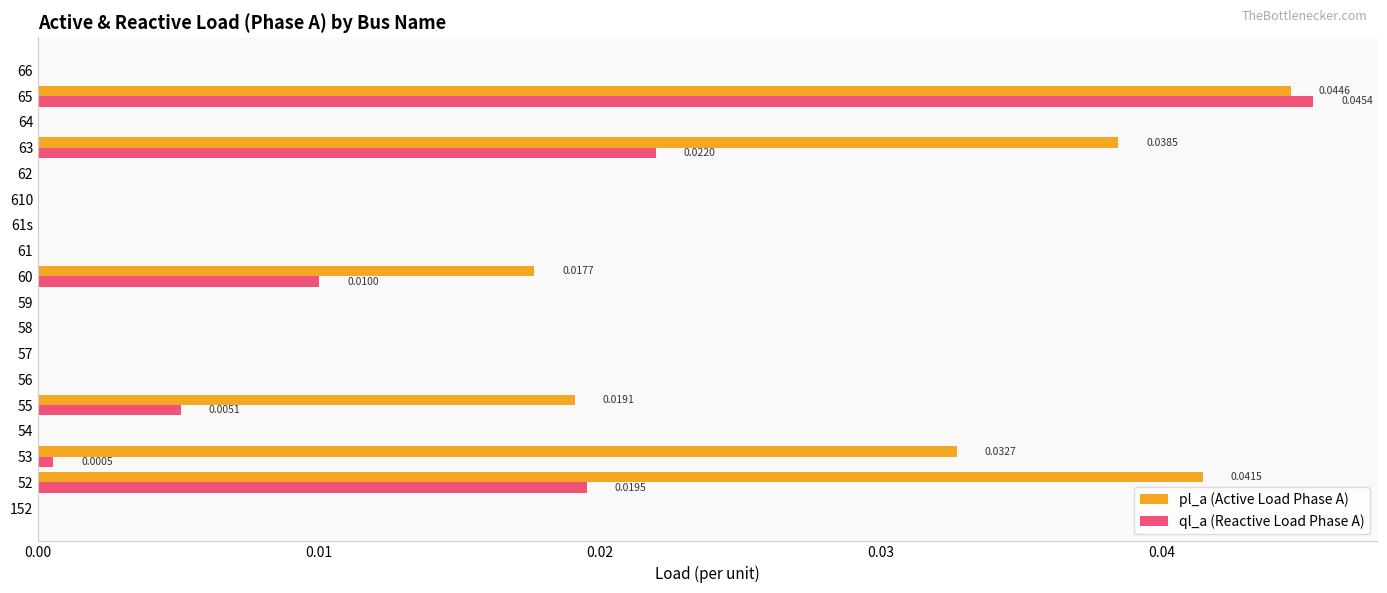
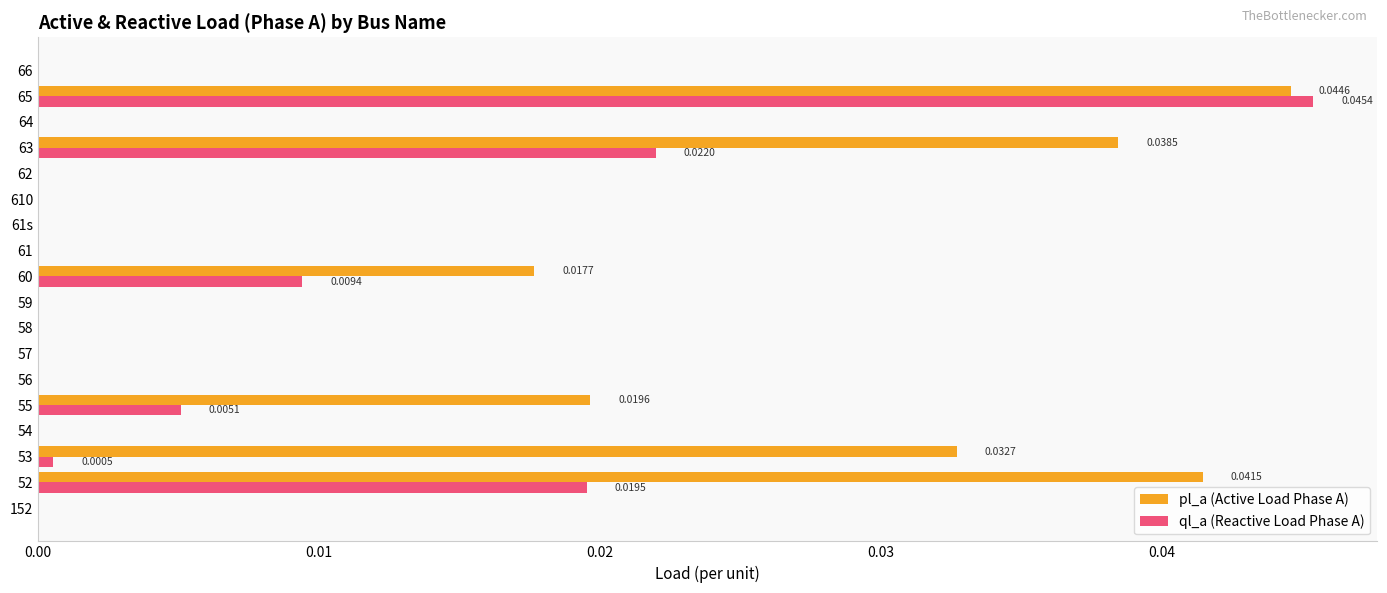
  {
    "pl_a (Active Load Phase A)": {
-     "55": 0.0191
+     "55": 0.0196
    },
    "ql_a (Reactive Load Phase A)": {
-     "60": 0.0100
+     "60": 0.0094
    }
  }
